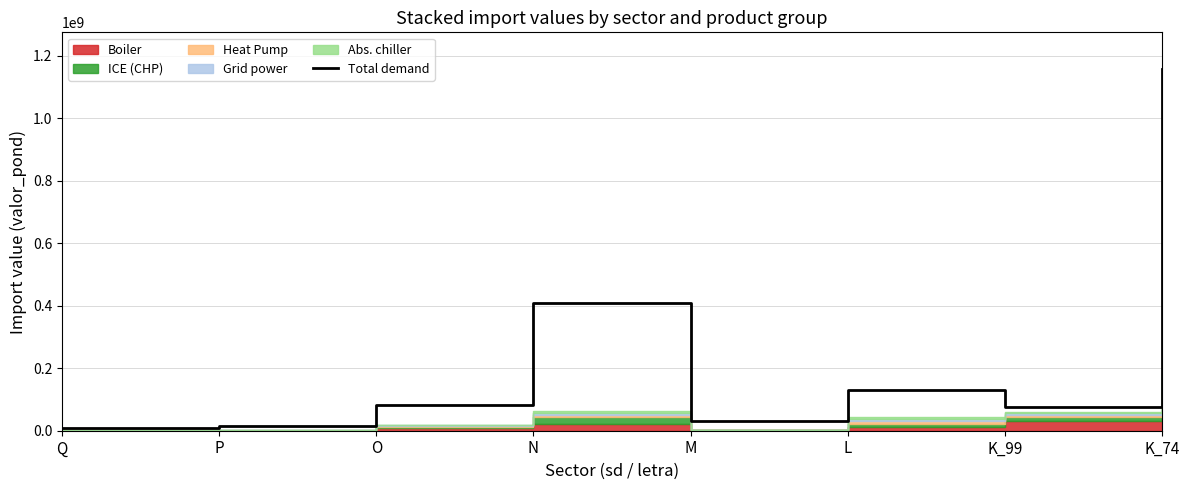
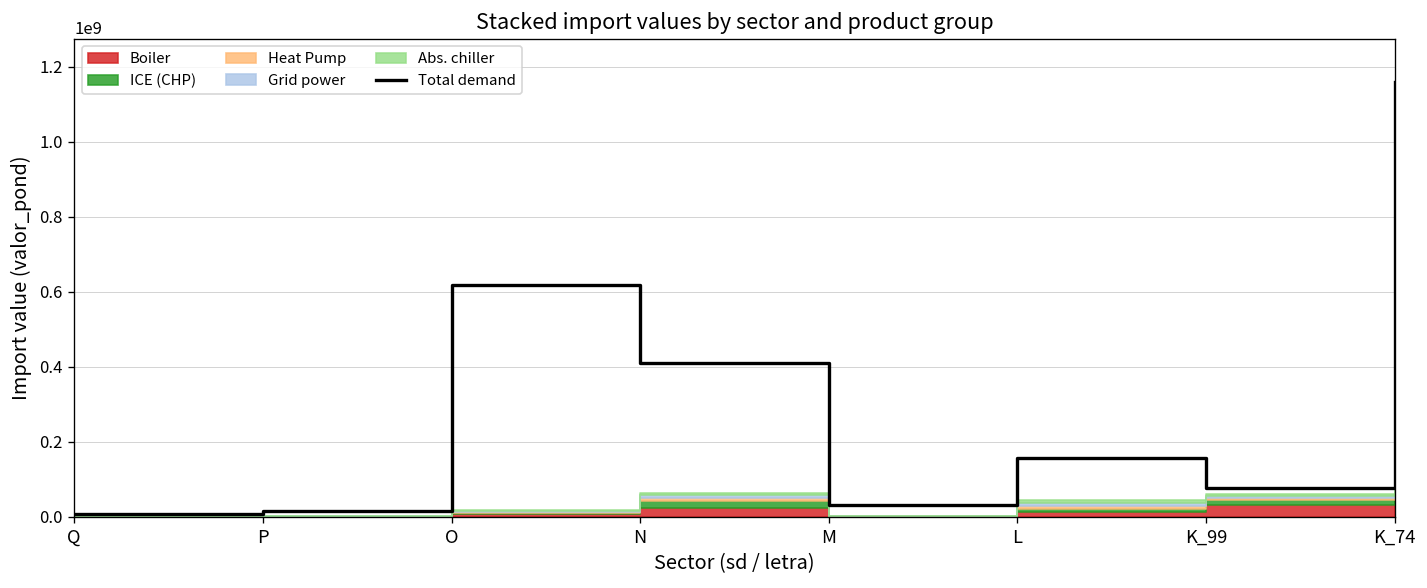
  {
    "Total demand": {
      "P": 20000000,
-     "O": 80000000,
+     "O": 620000000,
      "N": 410000000,
      "M": 30000000,
-     "L": 130000000,
+     "L": 160000000,
      "K_99": 80000000,
      "K_74": 1160000000
    }
  }
